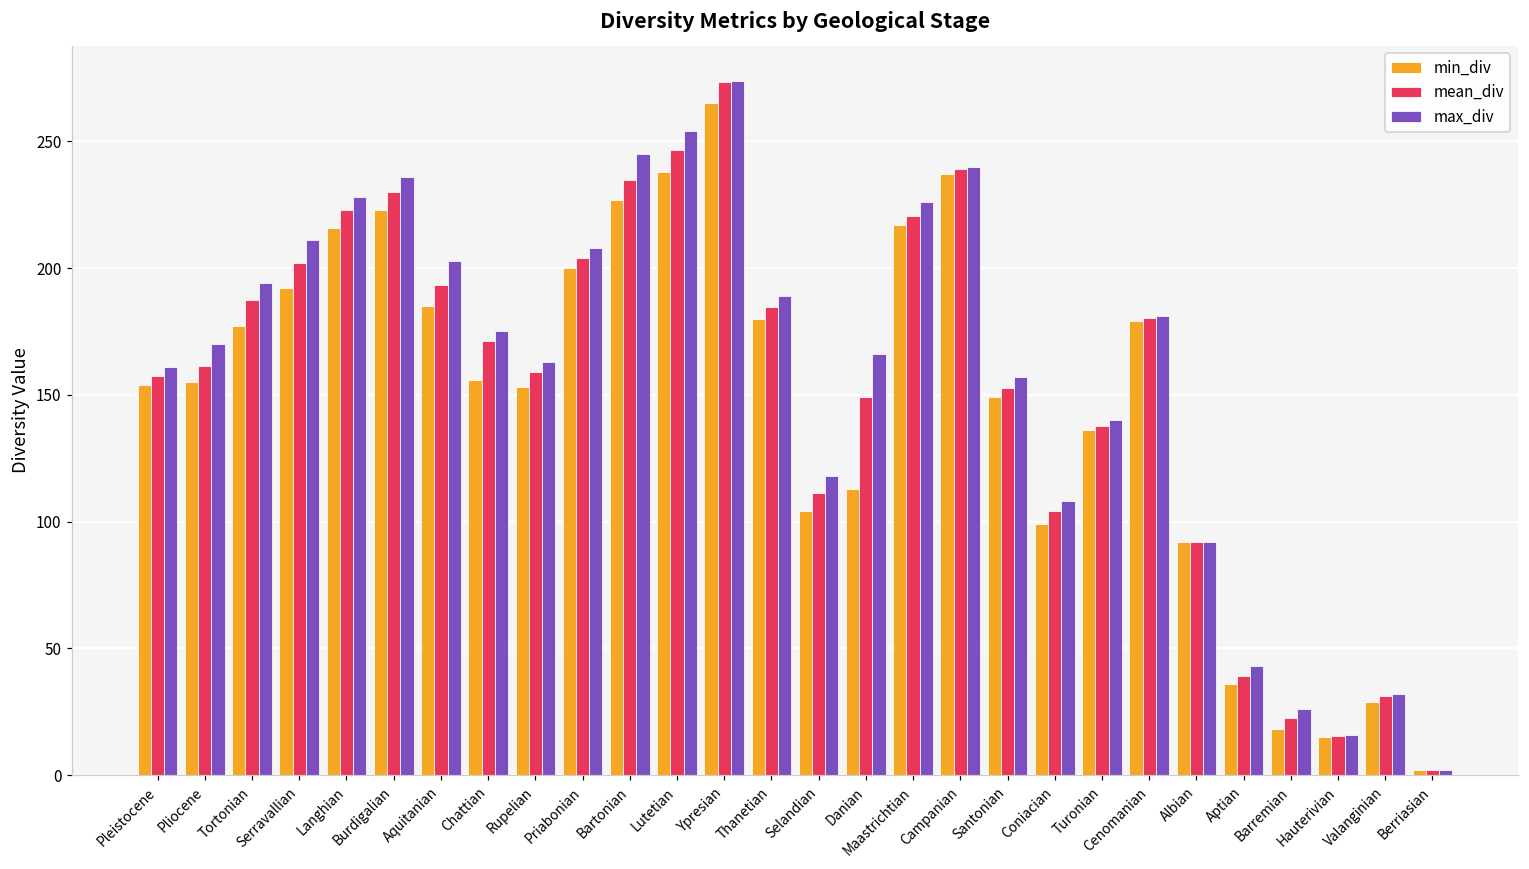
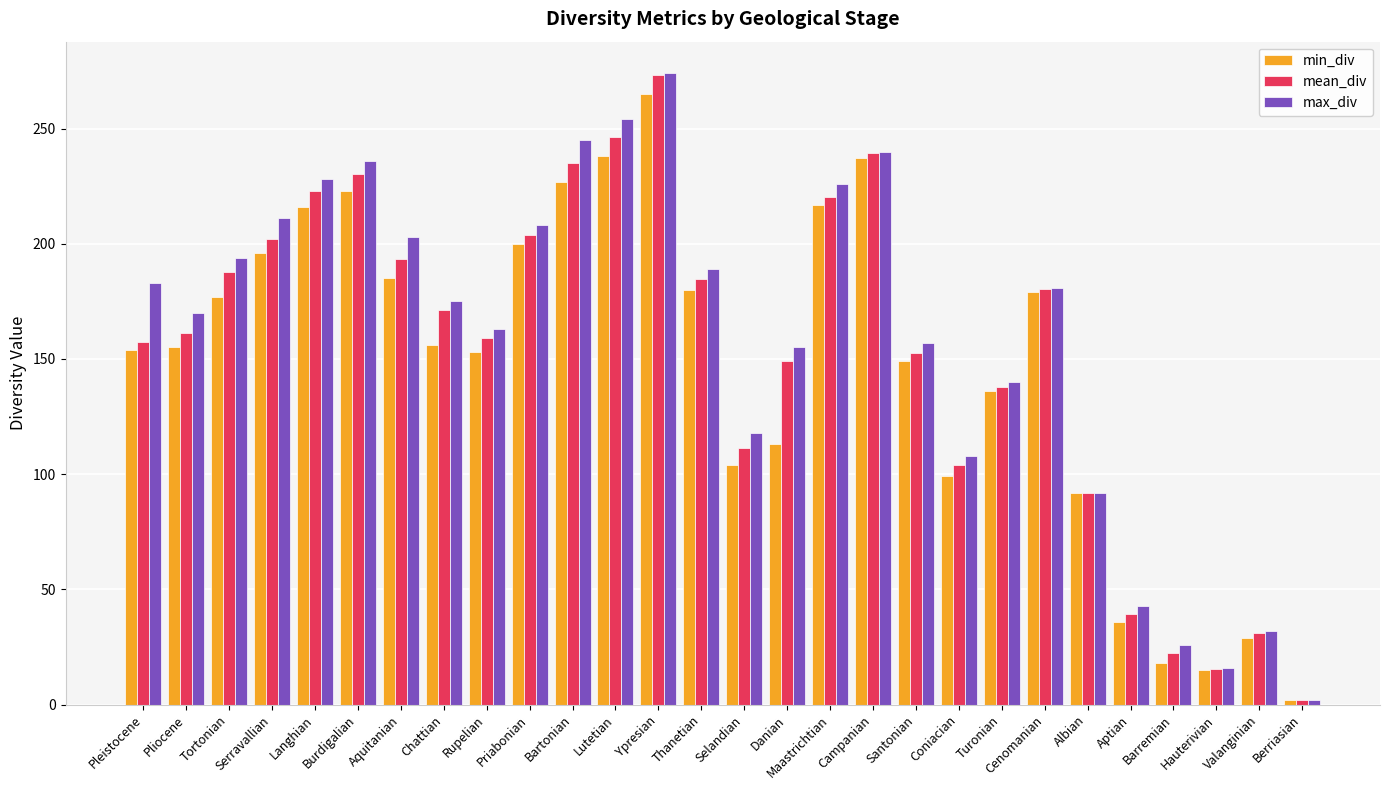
  {
    "min_div": {
      "Pleistocene": 154,
      "Pliocene": 155,
      "Tortonian": 177,
-     "Serravallian": 192,
+     "Serravallian": 196,
      "Langhian": 216,
      "Burdigalian": 223,
      "Aquitanian": 185,
      "Chattian": 156,
      "Rupelian": 153,
      "Priabonian": 200,
      "Bartonian": 227,
      "Lutetian": 238,
      "Ypresian": 265,
      "Thanetian": 180,
      "Selandian": 104,
      "Danian": 113,
      "Maastrichtian": 217,
      "Campanian": 237,
      "Santonian": 149,
      "Coniacian": 99,
      "Turonian": 136,
      "Cenomanian": 179,
      "Albian": 92,
      "Aptian": 36,
      "Barremian": 18,
      "Hauterivian": 15,
      "Valanginian": 29,
      "Berriasian": 2
    },
    "mean_div": {
      "Pleistocene": 157,
      "Pliocene": 161,
      "Tortonian": 188,
      "Serravallian": 202,
      "Langhian": 223,
      "Burdigalian": 230,
      "Aquitanian": 193,
      "Chattian": 171,
      "Rupelian": 159,
      "Priabonian": 204,
      "Bartonian": 235,
      "Lutetian": 246,
      "Ypresian": 273,
      "Thanetian": 185,
      "Selandian": 111,
      "Danian": 149,
      "Maastrichtian": 220,
      "Campanian": 239,
      "Santonian": 153,
      "Coniacian": 104,
      "Turonian": 138,
      "Cenomanian": 180,
      "Albian": 92,
      "Aptian": 39,
      "Barremian": 22,
      "Hauterivian": 15,
      "Valanginian": 31,
      "Berriasian": 2
    },
    "max_div": {
-     "Pleistocene": 161,
+     "Pleistocene": 183,
      "Pliocene": 170,
      "Tortonian": 194,
      "Serravallian": 211,
      "Langhian": 228,
      "Burdigalian": 236,
      "Aquitanian": 203,
      "Chattian": 175,
      "Rupelian": 163,
      "Priabonian": 208,
      "Bartonian": 245,
      "Lutetian": 254,
      "Ypresian": 274,
      "Thanetian": 189,
      "Selandian": 118,
-     "Danian": 166,
+     "Danian": 155,
      "Maastrichtian": 226,
      "Campanian": 240,
      "Santonian": 157,
      "Coniacian": 108,
      "Turonian": 140,
      "Cenomanian": 181,
      "Albian": 92,
      "Aptian": 43,
      "Barremian": 26,
      "Hauterivian": 16,
      "Valanginian": 32,
      "Berriasian": 2
    }
  }
